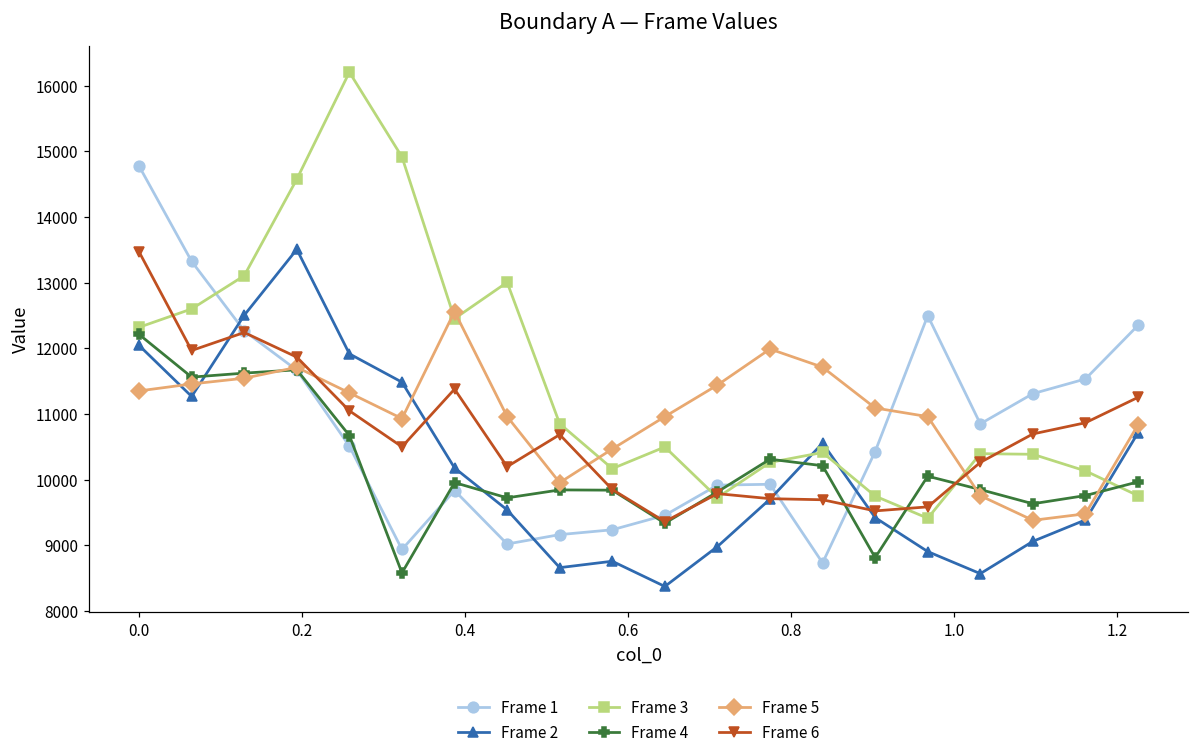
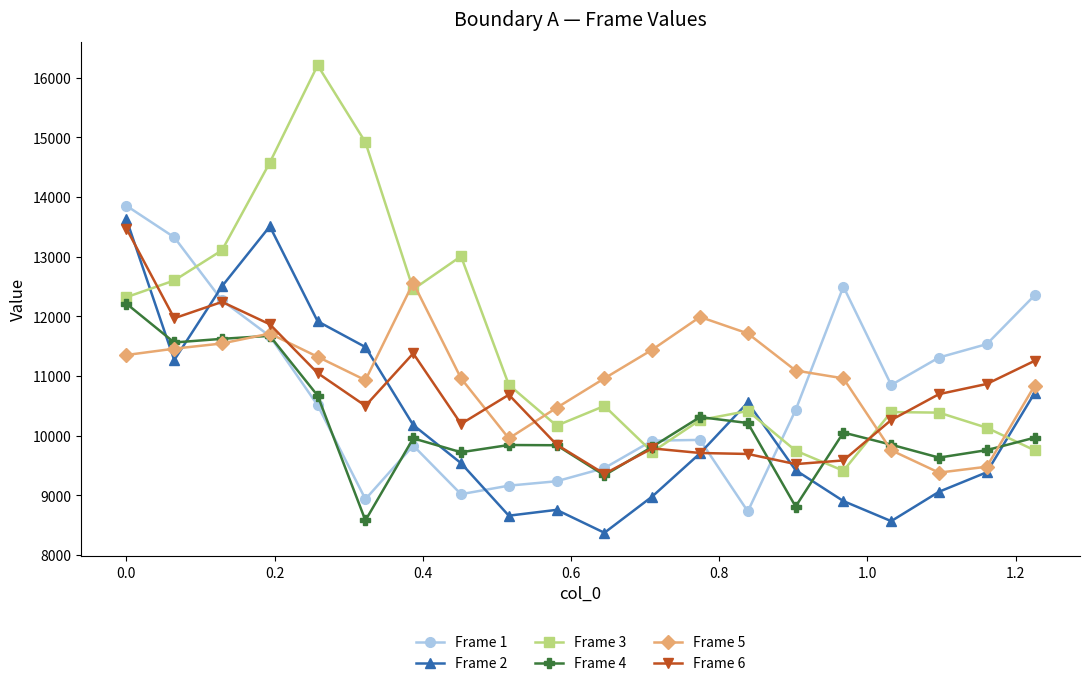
  {
    "Frame 1": {
-     "0.0": 14800
+     "0.0": 13900
    },
    "Frame 2": {
-     "0.0": 12000
+     "0.0": 13600
    },
    "Frame 3": {
      "0.0": 12300
    },
    "Frame 4": {
      "0.0": 12200
    },
    "Frame 5": {
      "0.0": 11400
    },
    "Frame 6": {
      "0.0": 13500
    }
  }
